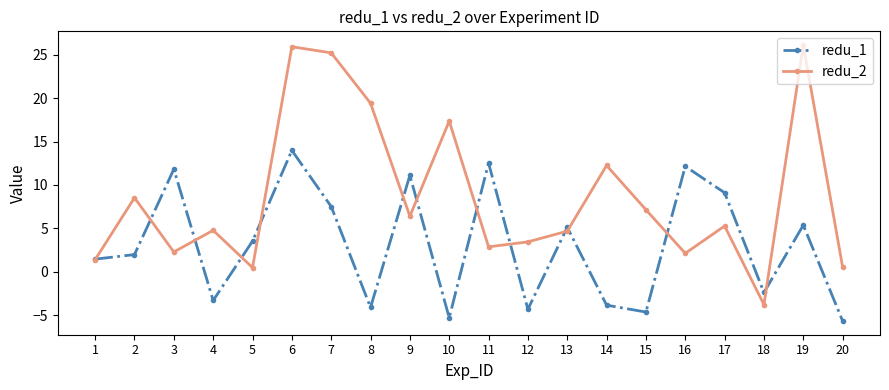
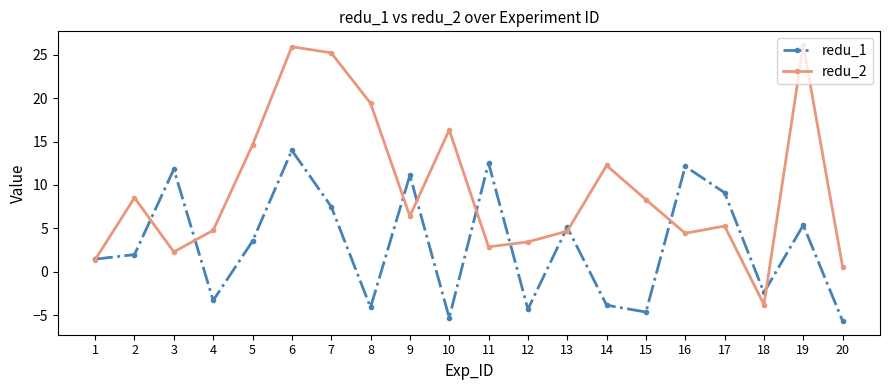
  {
    "redu_1": {
      "2": 2,
      "3": 12,
      "4": -3,
      "5": 4,
      "6": 14,
      "7": 8,
      "8": -4,
      "9": 11,
      "10": -5,
      "11": 13,
      "12": -4,
      "13": 5,
      "14": -4,
      "15": -5,
      "16": 12,
      "17": 9,
      "18": -2,
      "19": 5,
      "20": -6
    },
    "redu_2": {
      "2": 9,
      "3": 2,
      "4": 5,
-     "5": 0,
+     "5": 15,
      "6": 26,
      "7": 25,
      "8": 19,
      "9": 6,
-     "10": 17,
+     "10": 16,
      "11": 3,
      "12": 3,
      "13": 5,
      "14": 12,
-     "15": 7,
-     "16": 2,
+     "15": 8,
+     "16": 4,
      "17": 5,
      "18": -4,
      "20": 1
    }
  }
